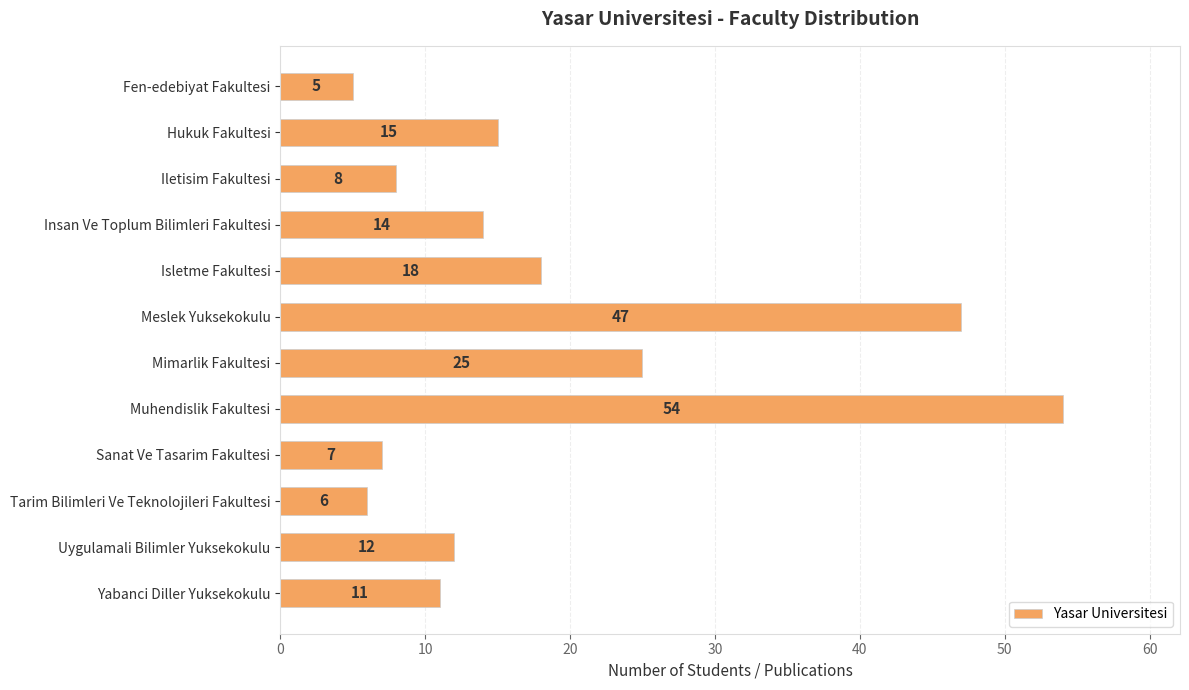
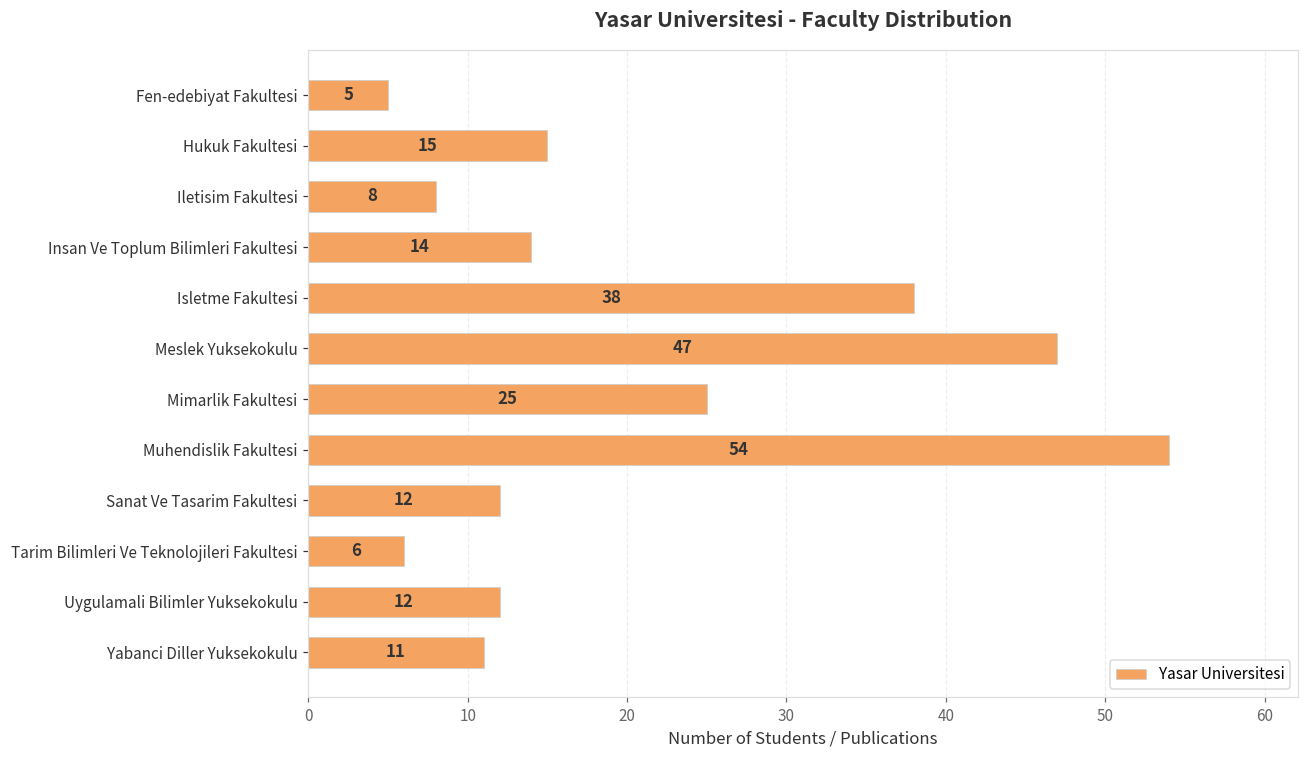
  {
    "Fen-edebiyat Fakultesi": 5,
    "Hukuk Fakultesi": 15,
    "Iletisim Fakultesi": 8,
    "Insan Ve Toplum Bilimleri Fakultesi": 14,
-   "Isletme Fakultesi": 18,
+   "Isletme Fakultesi": 38,
    "Meslek Yuksekokulu": 47,
    "Mimarlik Fakultesi": 25,
    "Muhendislik Fakultesi": 54,
-   "Sanat Ve Tasarim Fakultesi": 7,
+   "Sanat Ve Tasarim Fakultesi": 12,
    "Tarim Bilimleri Ve Teknolojileri Fakultesi": 6,
    "Uygulamali Bilimler Yuksekokulu": 12,
    "Yabanci Diller Yuksekokulu": 11
  }
